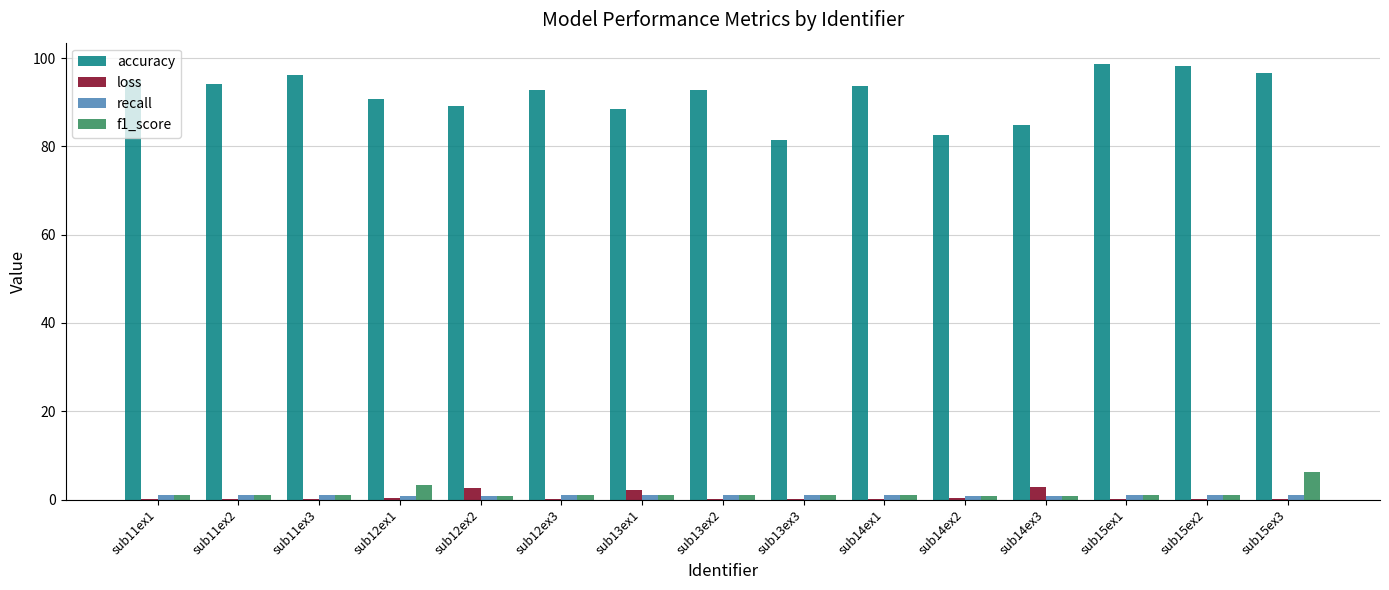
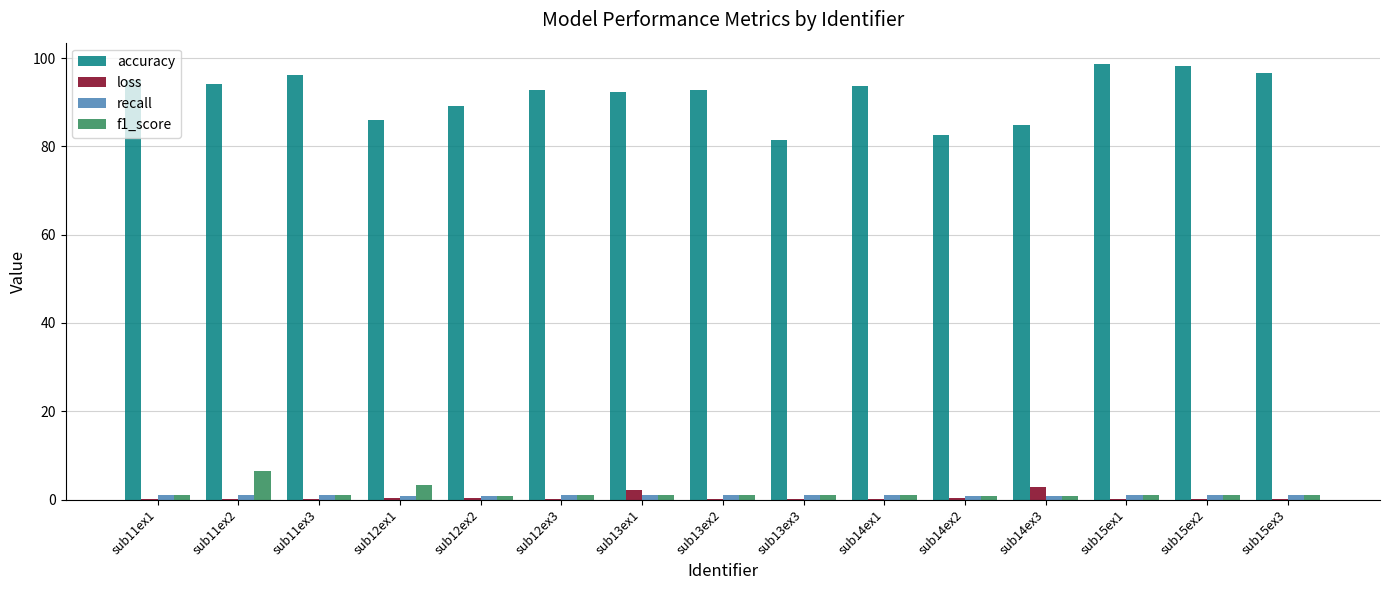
  {
    "accuracy": {
      "sub11ex2": 94,
      "sub11ex3": 96,
-     "sub12ex1": 91,
+     "sub12ex1": 86,
      "sub12ex2": 89,
      "sub12ex3": 93,
-     "sub13ex1": 89,
+     "sub13ex1": 92,
      "sub13ex2": 93,
      "sub13ex3": 82,
      "sub14ex1": 94,
      "sub14ex2": 83,
      "sub14ex3": 85,
      "sub15ex1": 99,
      "sub15ex2": 98,
      "sub15ex3": 97
    },
    "loss": {
-     "sub12ex2": 3,
+     "sub12ex2": 0,
      "sub13ex1": 2,
      "sub14ex3": 3
    },
    "recall": {
      "sub11ex1": 1,
      "sub11ex2": 1,
      "sub11ex3": 1,
      "sub12ex1": 1,
      "sub12ex2": 1,
      "sub12ex3": 1,
      "sub13ex1": 1,
      "sub13ex2": 1,
      "sub13ex3": 1,
      "sub14ex1": 1,
      "sub14ex2": 1,
      "sub14ex3": 1,
      "sub15ex1": 1,
      "sub15ex2": 1,
      "sub15ex3": 1
    },
    "f1_score": {
      "sub11ex1": 1,
-     "sub11ex2": 1,
+     "sub11ex2": 6,
      "sub11ex3": 1,
      "sub12ex1": 3,
      "sub12ex2": 1,
      "sub12ex3": 1,
      "sub13ex1": 1,
      "sub13ex2": 1,
      "sub13ex3": 1,
      "sub14ex1": 1,
      "sub14ex2": 1,
      "sub14ex3": 1,
      "sub15ex1": 1,
      "sub15ex2": 1,
-     "sub15ex3": 6
+     "sub15ex3": 1
    }
  }
